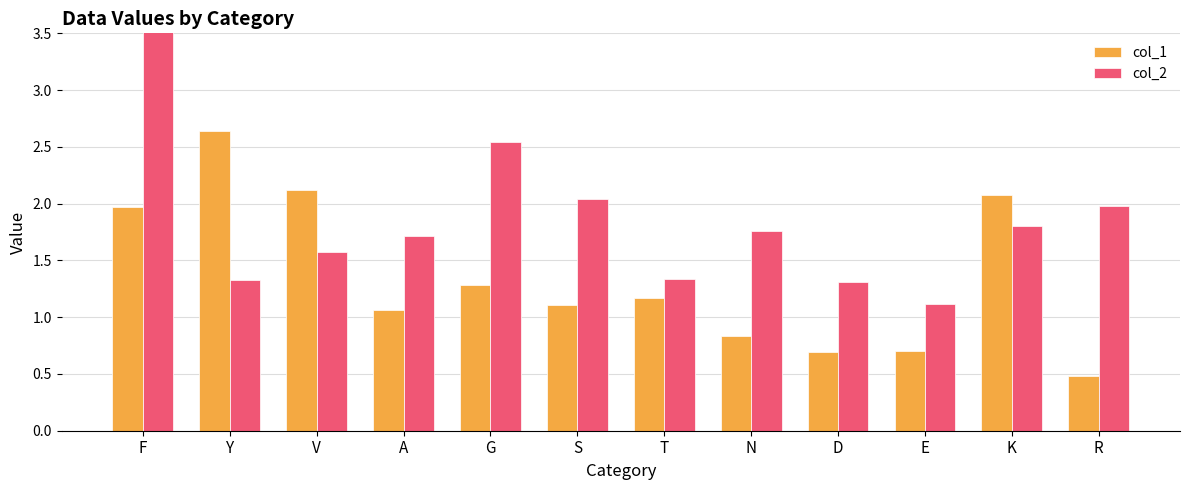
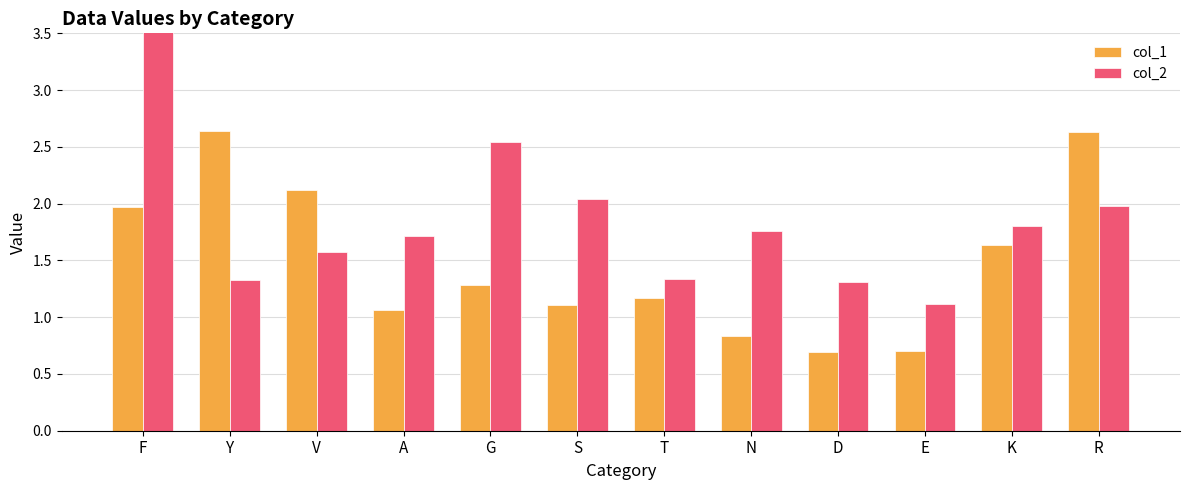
  {
    "col_1": {
      "F": 1.97,
      "Y": 2.64,
      "V": 2.12,
      "A": 1.06,
      "G": 1.29,
      "S": 1.11,
      "T": 1.17,
      "N": 0.83,
      "D": 0.70,
      "E": 0.70,
-     "K": 2.08,
-     "R": 0.48
+     "K": 1.64,
+     "R": 2.63
    },
    "col_2": {
      "Y": 1.33,
      "V": 1.58,
      "A": 1.71,
      "G": 2.54,
      "S": 2.04,
      "T": 1.34,
      "N": 1.76,
      "D": 1.31,
      "E": 1.12,
      "K": 1.80,
      "R": 1.98
    }
  }
